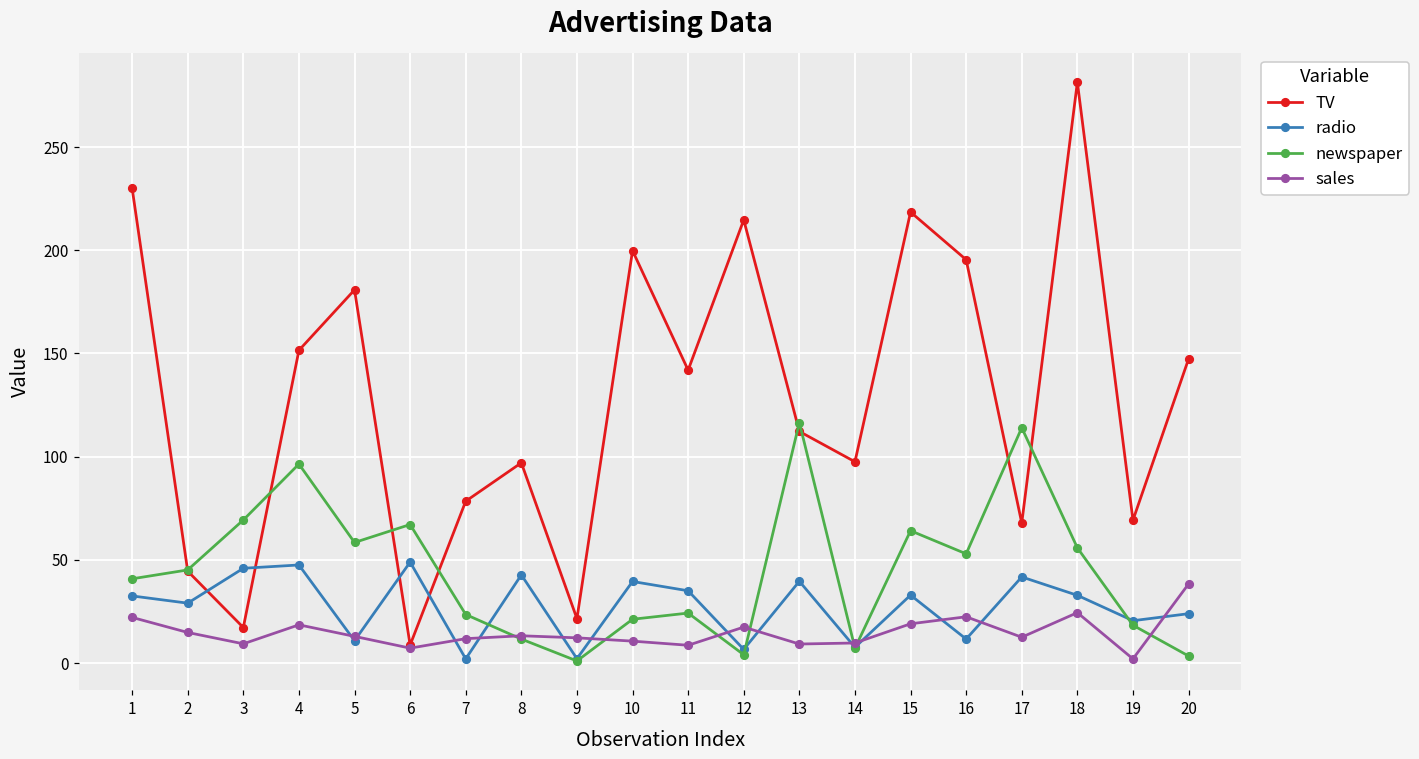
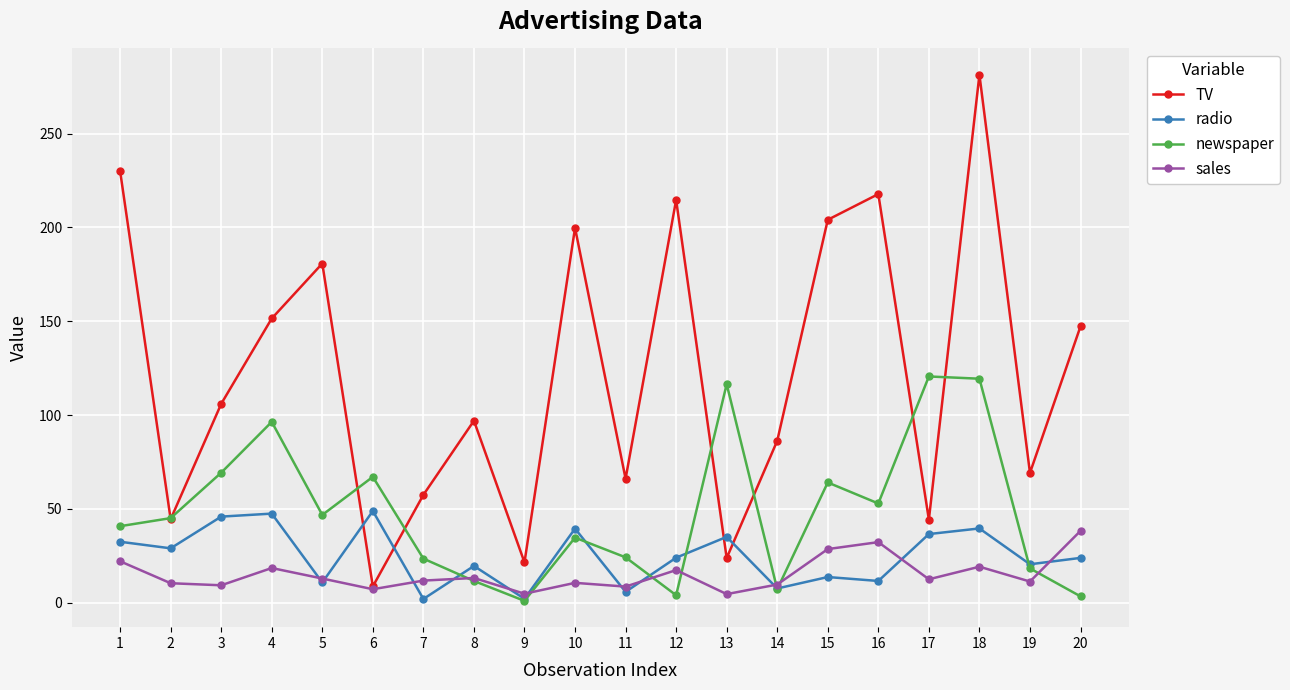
  {
    "TV": {
      "1": 230,
-     "3": 17,
+     "3": 106,
      "4": 152,
      "5": 181,
      "6": 9,
-     "7": 78,
+     "7": 58,
      "8": 97,
      "9": 22,
      "10": 200,
-     "11": 142,
+     "11": 66,
      "12": 215,
-     "13": 112,
-     "14": 98,
-     "15": 219,
-     "16": 195,
-     "17": 68,
+     "13": 24,
+     "14": 86,
+     "15": 204,
+     "16": 218,
+     "17": 44,
      "18": 281,
      "19": 69,
      "20": 147
    },
    "radio": {
      "1": 33,
      "2": 29,
      "3": 46,
      "4": 48,
      "5": 11,
      "6": 49,
      "7": 2,
-     "8": 43,
+     "8": 20,
      "10": 40,
-     "11": 35,
-     "12": 7,
-     "13": 40,
-     "15": 33,
+     "11": 6,
+     "12": 24,
+     "13": 35,
+     "15": 14,
      "16": 12,
-     "17": 42,
-     "18": 33,
+     "17": 37,
+     "18": 40,
      "19": 21,
      "20": 24
    },
    "newspaper": {
      "1": 41,
      "3": 69,
      "4": 96,
-     "5": 58,
+     "5": 47,
      "6": 67,
      "7": 24,
      "8": 12,
-     "10": 21,
+     "10": 35,
      "11": 24,
      "12": 4,
      "13": 117,
      "15": 64,
      "16": 53,
-     "17": 114,
-     "18": 56,
+     "17": 121,
+     "18": 119,
      "19": 18,
      "20": 3
    },
    "sales": {
      "1": 22,
-     "2": 15,
+     "2": 10,
      "3": 9,
      "4": 19,
      "5": 13,
      "6": 7,
      "7": 12,
      "8": 13,
-     "9": 12,
+     "9": 5,
      "10": 11,
      "11": 9,
      "12": 17,
-     "13": 9,
+     "13": 5,
      "14": 10,
-     "15": 19,
-     "16": 22,
+     "15": 29,
+     "16": 32,
      "17": 13,
-     "18": 24,
-     "19": 2,
+     "18": 19,
+     "19": 11,
      "20": 38
    }
  }
